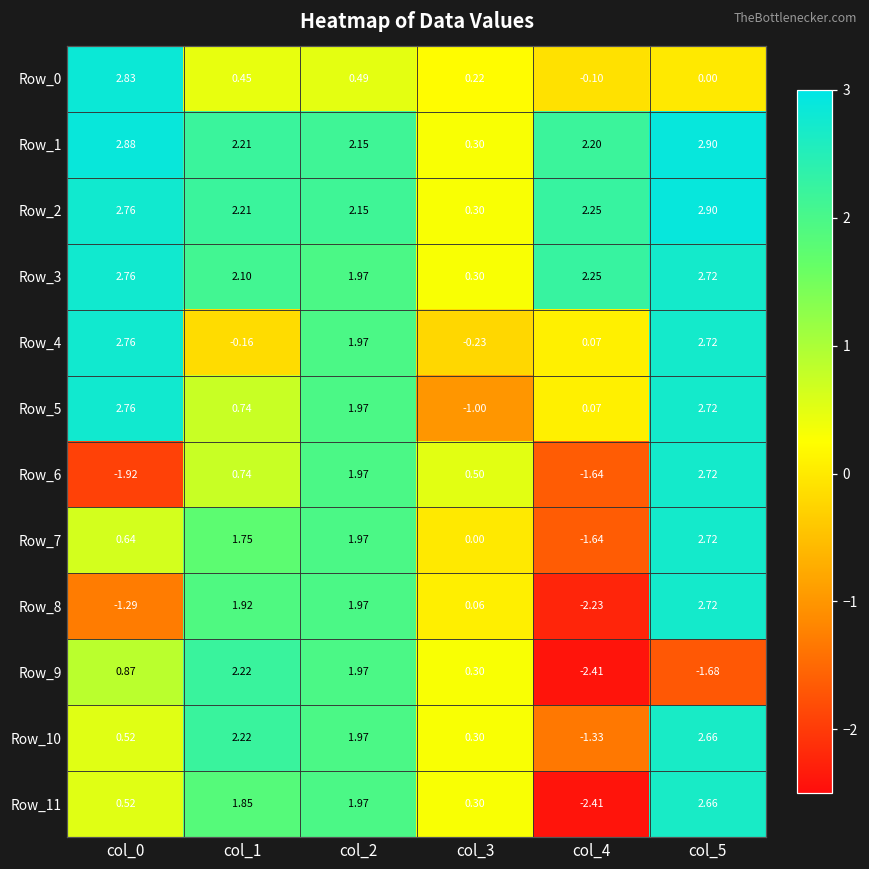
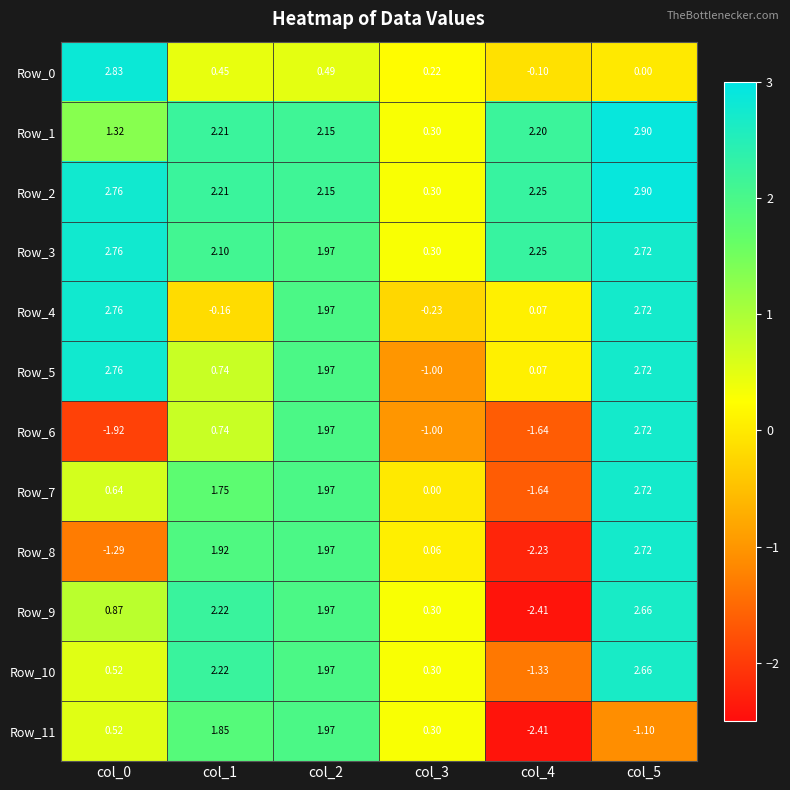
  {
    "Row_0": {
      "col_0": 2.83,
      "col_1": 0.45,
      "col_2": 0.49,
      "col_3": 0.22,
      "col_4": -0.10,
      "col_5": 0.00
    },
    "Row_1": {
-     "col_0": 2.88,
+     "col_0": 1.32,
      "col_1": 2.21,
      "col_2": 2.15,
      "col_3": 0.30,
      "col_4": 2.20,
      "col_5": 2.90
    },
    "Row_2": {
      "col_0": 2.76,
      "col_1": 2.21,
      "col_2": 2.15,
      "col_3": 0.30,
      "col_4": 2.25,
      "col_5": 2.90
    },
    "Row_3": {
      "col_0": 2.76,
      "col_1": 2.10,
      "col_2": 1.97,
      "col_3": 0.30,
      "col_4": 2.25,
      "col_5": 2.72
    },
    "Row_4": {
      "col_0": 2.76,
      "col_1": -0.16,
      "col_2": 1.97,
      "col_3": -0.23,
      "col_4": 0.07,
      "col_5": 2.72
    },
    "Row_5": {
      "col_0": 2.76,
      "col_1": 0.74,
      "col_2": 1.97,
      "col_3": -1.00,
      "col_4": 0.07,
      "col_5": 2.72
    },
    "Row_6": {
      "col_0": -1.92,
      "col_1": 0.74,
      "col_2": 1.97,
-     "col_3": 0.50,
+     "col_3": -1.00,
      "col_4": -1.64,
      "col_5": 2.72
    },
    "Row_7": {
      "col_0": 0.64,
      "col_1": 1.75,
      "col_2": 1.97,
      "col_3": 0.00,
      "col_4": -1.64,
      "col_5": 2.72
    },
    "Row_8": {
      "col_0": -1.29,
      "col_1": 1.92,
      "col_2": 1.97,
      "col_3": 0.06,
      "col_4": -2.23,
      "col_5": 2.72
    },
    "Row_9": {
      "col_0": 0.87,
      "col_1": 2.22,
      "col_2": 1.97,
      "col_3": 0.30,
      "col_4": -2.41,
-     "col_5": -1.68
+     "col_5": 2.66
    },
    "Row_10": {
      "col_0": 0.52,
      "col_1": 2.22,
      "col_2": 1.97,
      "col_3": 0.30,
      "col_4": -1.33,
      "col_5": 2.66
    },
    "Row_11": {
      "col_0": 0.52,
      "col_1": 1.85,
      "col_2": 1.97,
      "col_3": 0.30,
      "col_4": -2.41,
-     "col_5": 2.66
+     "col_5": -1.10
    }
  }
